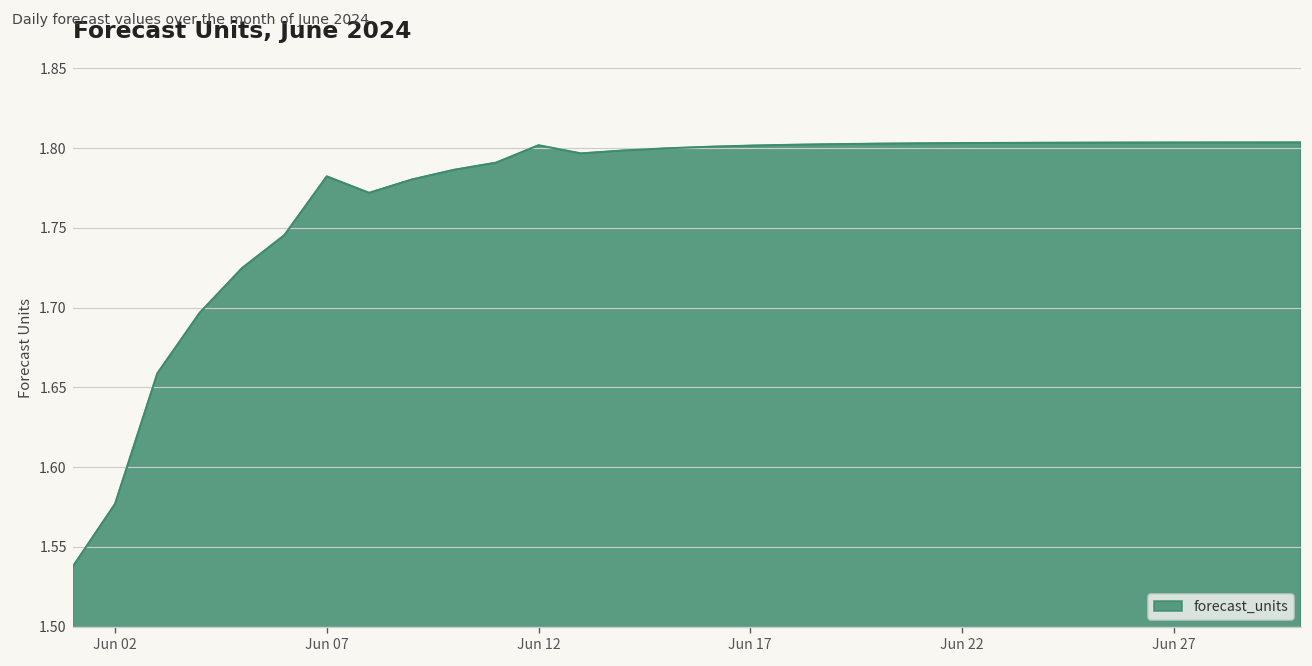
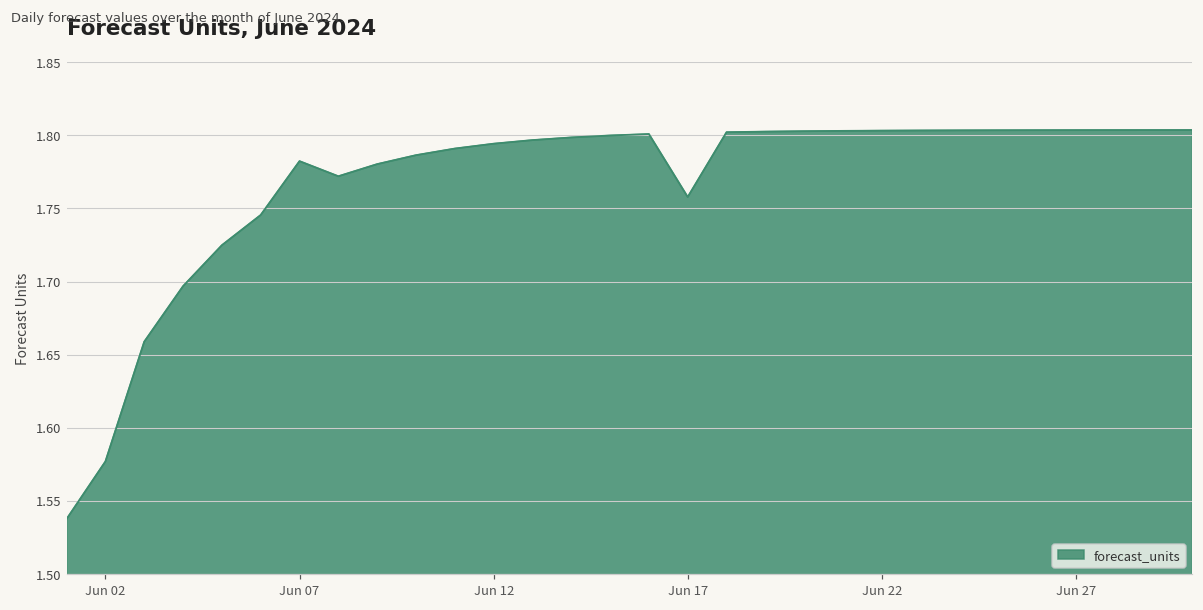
  {
    "Jun 02": 1.577,
    "Jun 07": 1.782,
-   "Jun 12": 1.802,
-   "Jun 17": 1.802,
+   "Jun 12": 1.794,
+   "Jun 17": 1.758,
    "Jun 22": 1.803,
    "Jun 27": 1.804
  }
